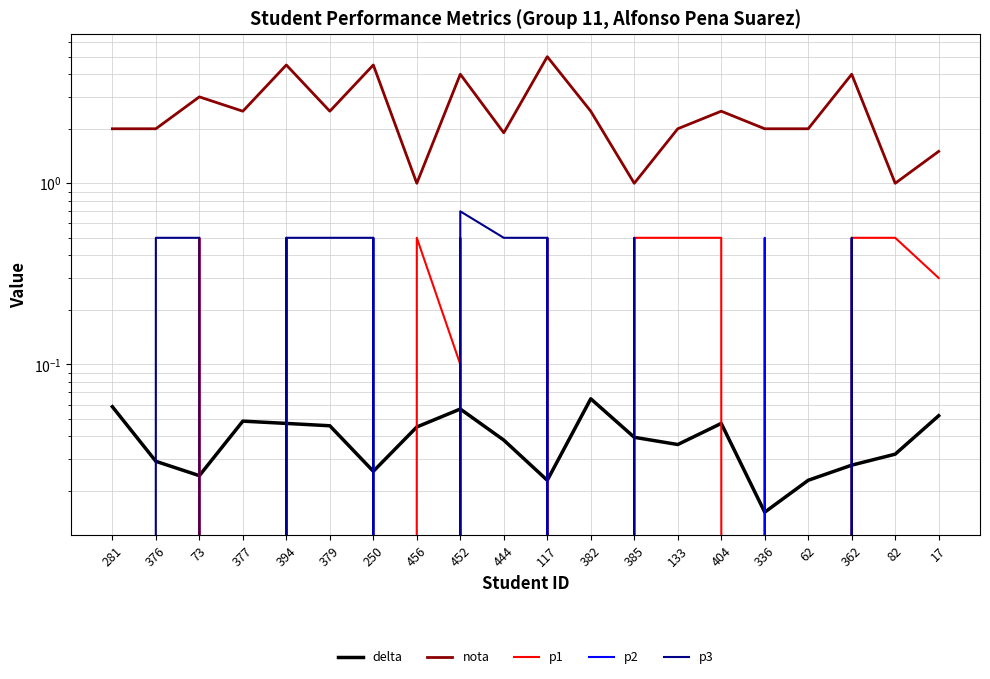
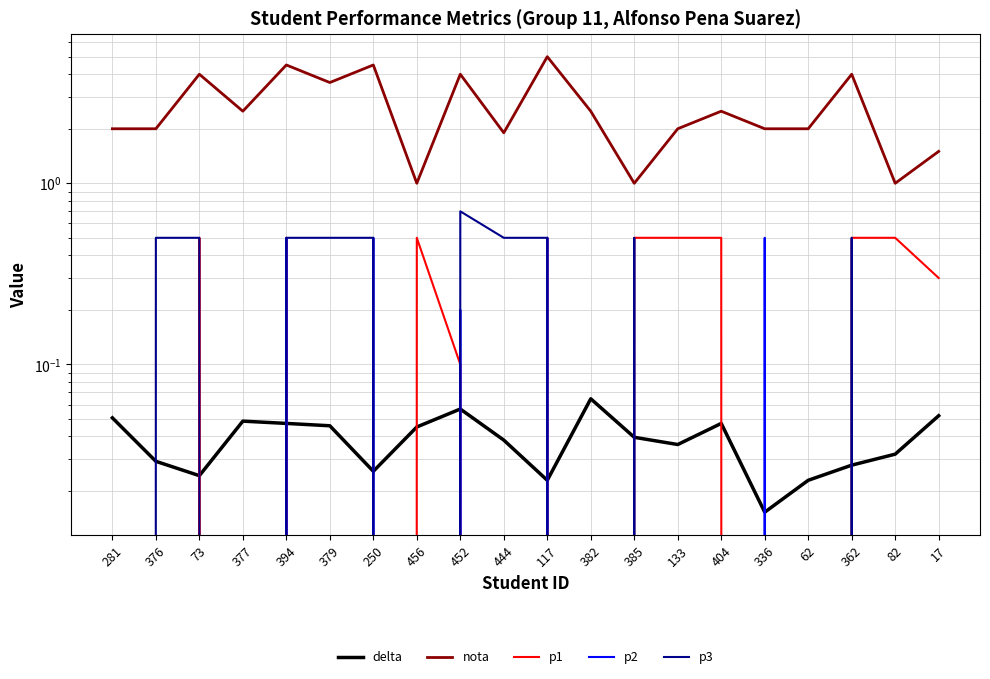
  {
    "delta": {
-     "281": 0.058,
+     "281": 0.051,
      "376": 0.029,
      "73": 0.024,
      "377": 0.049,
      "394": 0.047,
      "379": 0.046,
      "250": 0.026,
      "456": 0.045,
      "452": 0.057,
      "444": 0.038,
      "117": 0.023,
      "382": 0.065,
      "385": 0.040,
      "133": 0.036,
      "404": 0.047,
      "336": 0.015,
      "62": 0.023,
      "362": 0.028,
      "82": 0.032,
      "17": 0.052
    },
    "nota": {
      "281": 2.0,
      "376": 2.0,
-     "73": 3,
+     "73": 4,
      "377": 2.5,
      "394": 4.5,
-     "379": 2.5,
+     "379": 3.6,
      "250": 4.5,
      "456": 1.0,
      "452": 4.0,
      "444": 1.9,
      "117": 5.0,
      "382": 2.5,
      "385": 1.0,
      "133": 2.0,
      "404": 2.5,
      "336": 2.0,
      "62": 2.0,
      "362": 4.0,
      "82": 1.0,
      "17": 1.5
    },
    "p1": {
      "456": 0.50,
      "452": 0.10,
      "133": 0.50,
      "404": 0.50,
      "82": 0.50,
      "17": 0.30
    },
    "p2": {
-     "452": 0.5,
+     "452": 0.2,
      "336": 0.5
    },
    "p3": {
      "376": 0.50,
      "379": 0.50,
      "452": 0.70,
      "444": 0.50
    }
  }
